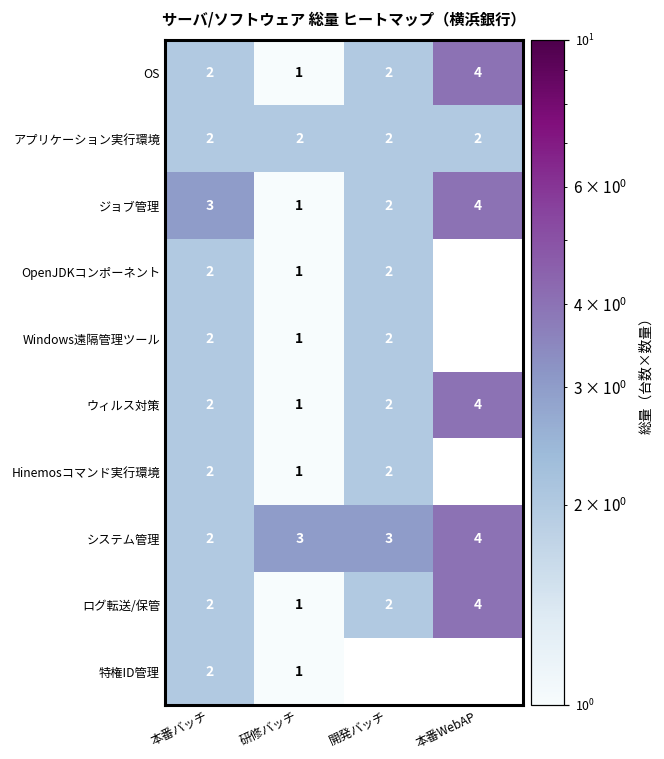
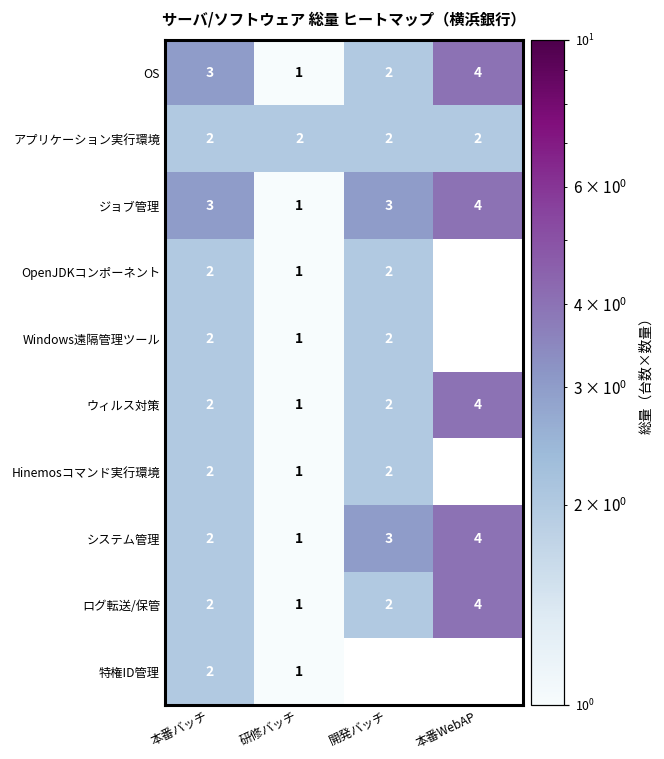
  {
    "OS": {
-     "本番バッチ": 2,
+     "本番バッチ": 3,
      "研修バッチ": 1,
      "開発バッチ": 2,
      "本番WebAP": 4
    },
    "アプリケーション実行環境": {
      "本番バッチ": 2,
      "研修バッチ": 2,
      "開発バッチ": 2,
      "本番WebAP": 2
    },
    "ジョブ管理": {
      "本番バッチ": 3,
      "研修バッチ": 1,
-     "開発バッチ": 2,
+     "開発バッチ": 3,
      "本番WebAP": 4
    },
    "OpenJDKコンポーネント": {
      "本番バッチ": 2,
      "研修バッチ": 1,
      "開発バッチ": 2
    },
    "Windows遠隔管理ツール": {
      "本番バッチ": 2,
      "研修バッチ": 1,
      "開発バッチ": 2
    },
    "ウィルス対策": {
      "本番バッチ": 2,
      "研修バッチ": 1,
      "開発バッチ": 2,
      "本番WebAP": 4
    },
    "Hinemosコマンド実行環境": {
      "本番バッチ": 2,
      "研修バッチ": 1,
      "開発バッチ": 2
    },
    "システム管理": {
      "本番バッチ": 2,
-     "研修バッチ": 3,
+     "研修バッチ": 1,
      "開発バッチ": 3,
      "本番WebAP": 4
    },
    "ログ転送/保管": {
      "本番バッチ": 2,
      "研修バッチ": 1,
      "開発バッチ": 2,
      "本番WebAP": 4
    },
    "特権ID管理": {
      "本番バッチ": 2,
      "研修バッチ": 1
    }
  }
